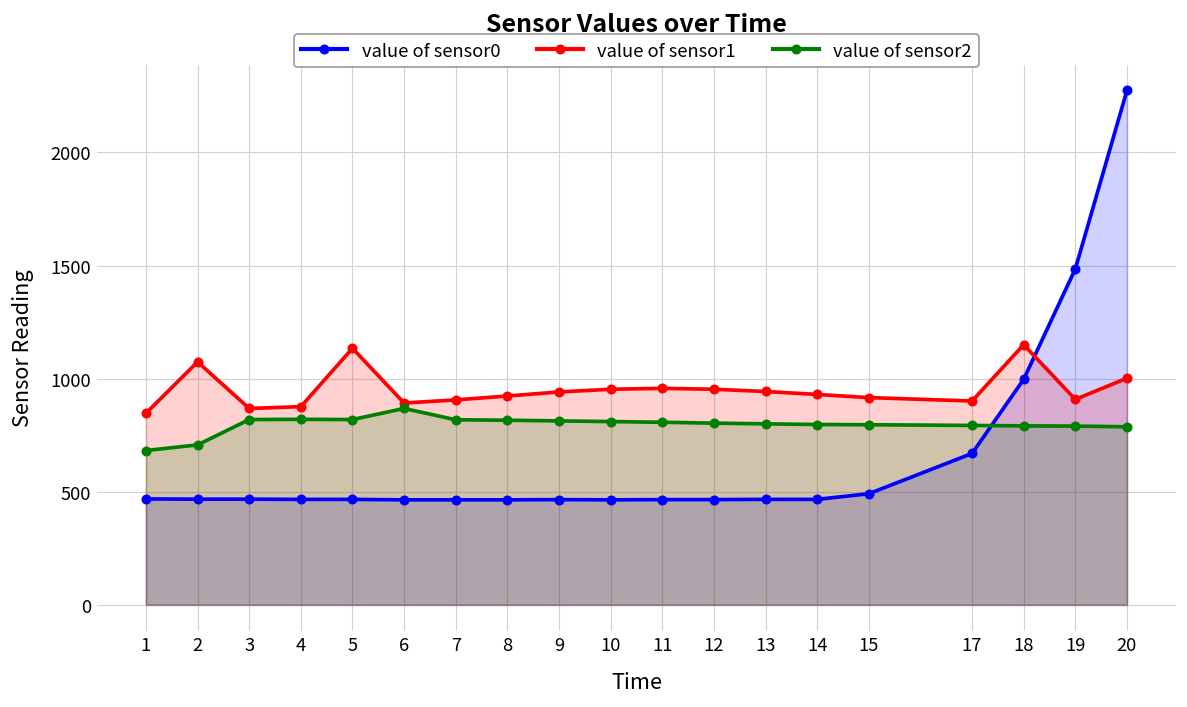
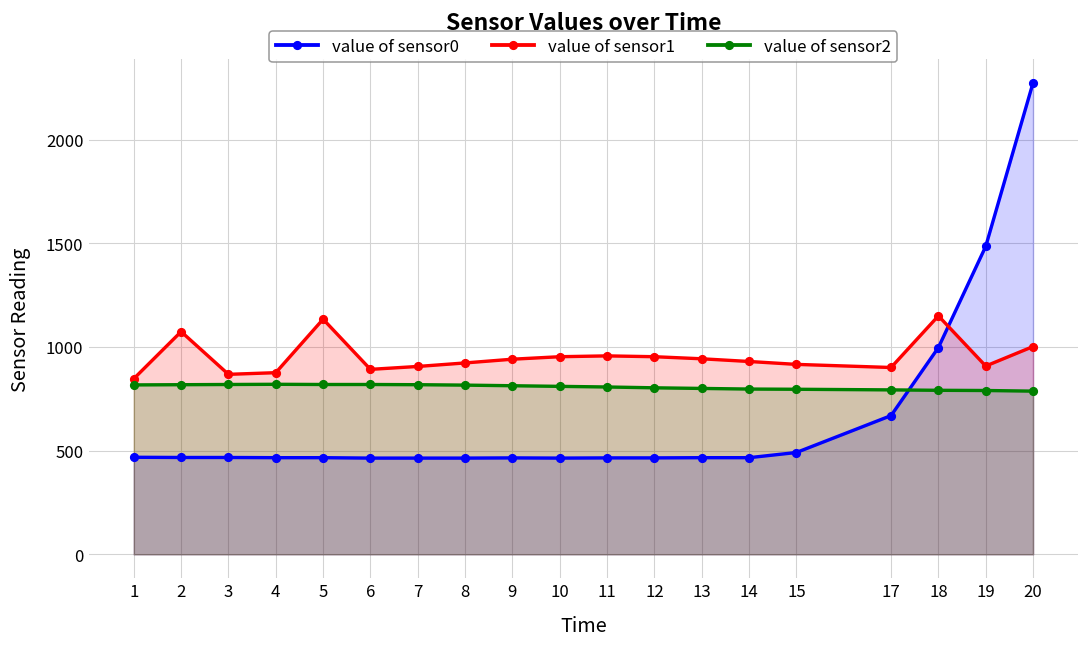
  {
    "value of sensor0": {
      "1": 470,
      "2": 470,
      "3": 470,
      "4": 470,
      "5": 470,
      "6": 460,
      "7": 460,
      "8": 460,
      "9": 470,
      "10": 460,
      "11": 470,
      "12": 470,
      "13": 470,
      "14": 470,
      "15": 490,
      "17": 670,
      "18": 1000,
      "19": 1490,
      "20": 2270
    },
    "value of sensor1": {
      "1": 850,
      "2": 1070,
      "3": 870,
      "4": 880,
      "5": 1130,
      "6": 890,
      "7": 910,
      "8": 920,
      "9": 940,
      "10": 950,
      "11": 960,
      "12": 950,
      "13": 940,
      "14": 930,
      "15": 920,
      "17": 900,
      "18": 1150,
      "19": 910,
      "20": 1000
    },
    "value of sensor2": {
-     "1": 680,
-     "2": 710,
+     "1": 820,
+     "2": 820,
      "3": 820,
      "4": 820,
      "5": 820,
-     "6": 870,
+     "6": 820,
      "7": 820,
      "8": 820,
      "9": 810,
      "10": 810,
      "11": 810,
      "12": 800,
      "13": 800,
      "14": 800,
      "15": 800,
      "17": 790,
      "18": 790,
      "19": 790,
      "20": 790
    }
  }
